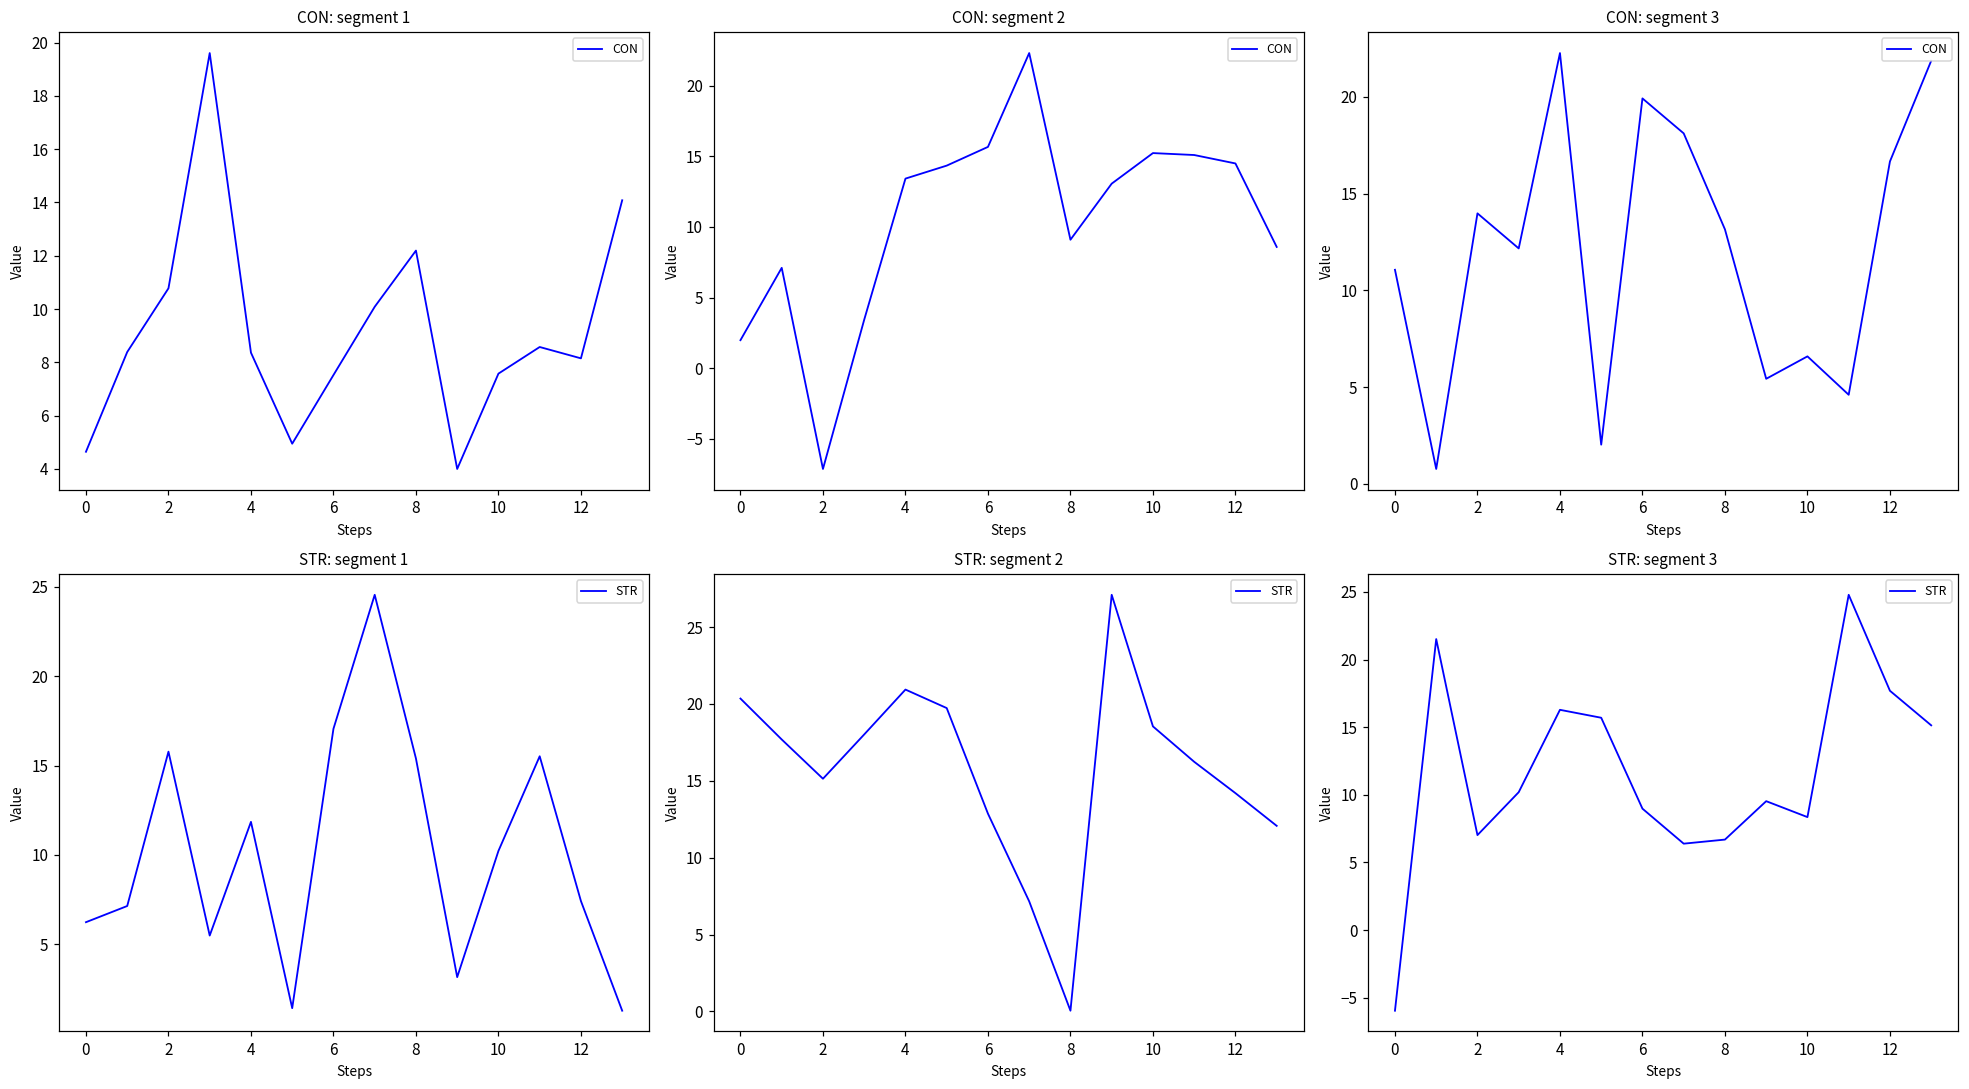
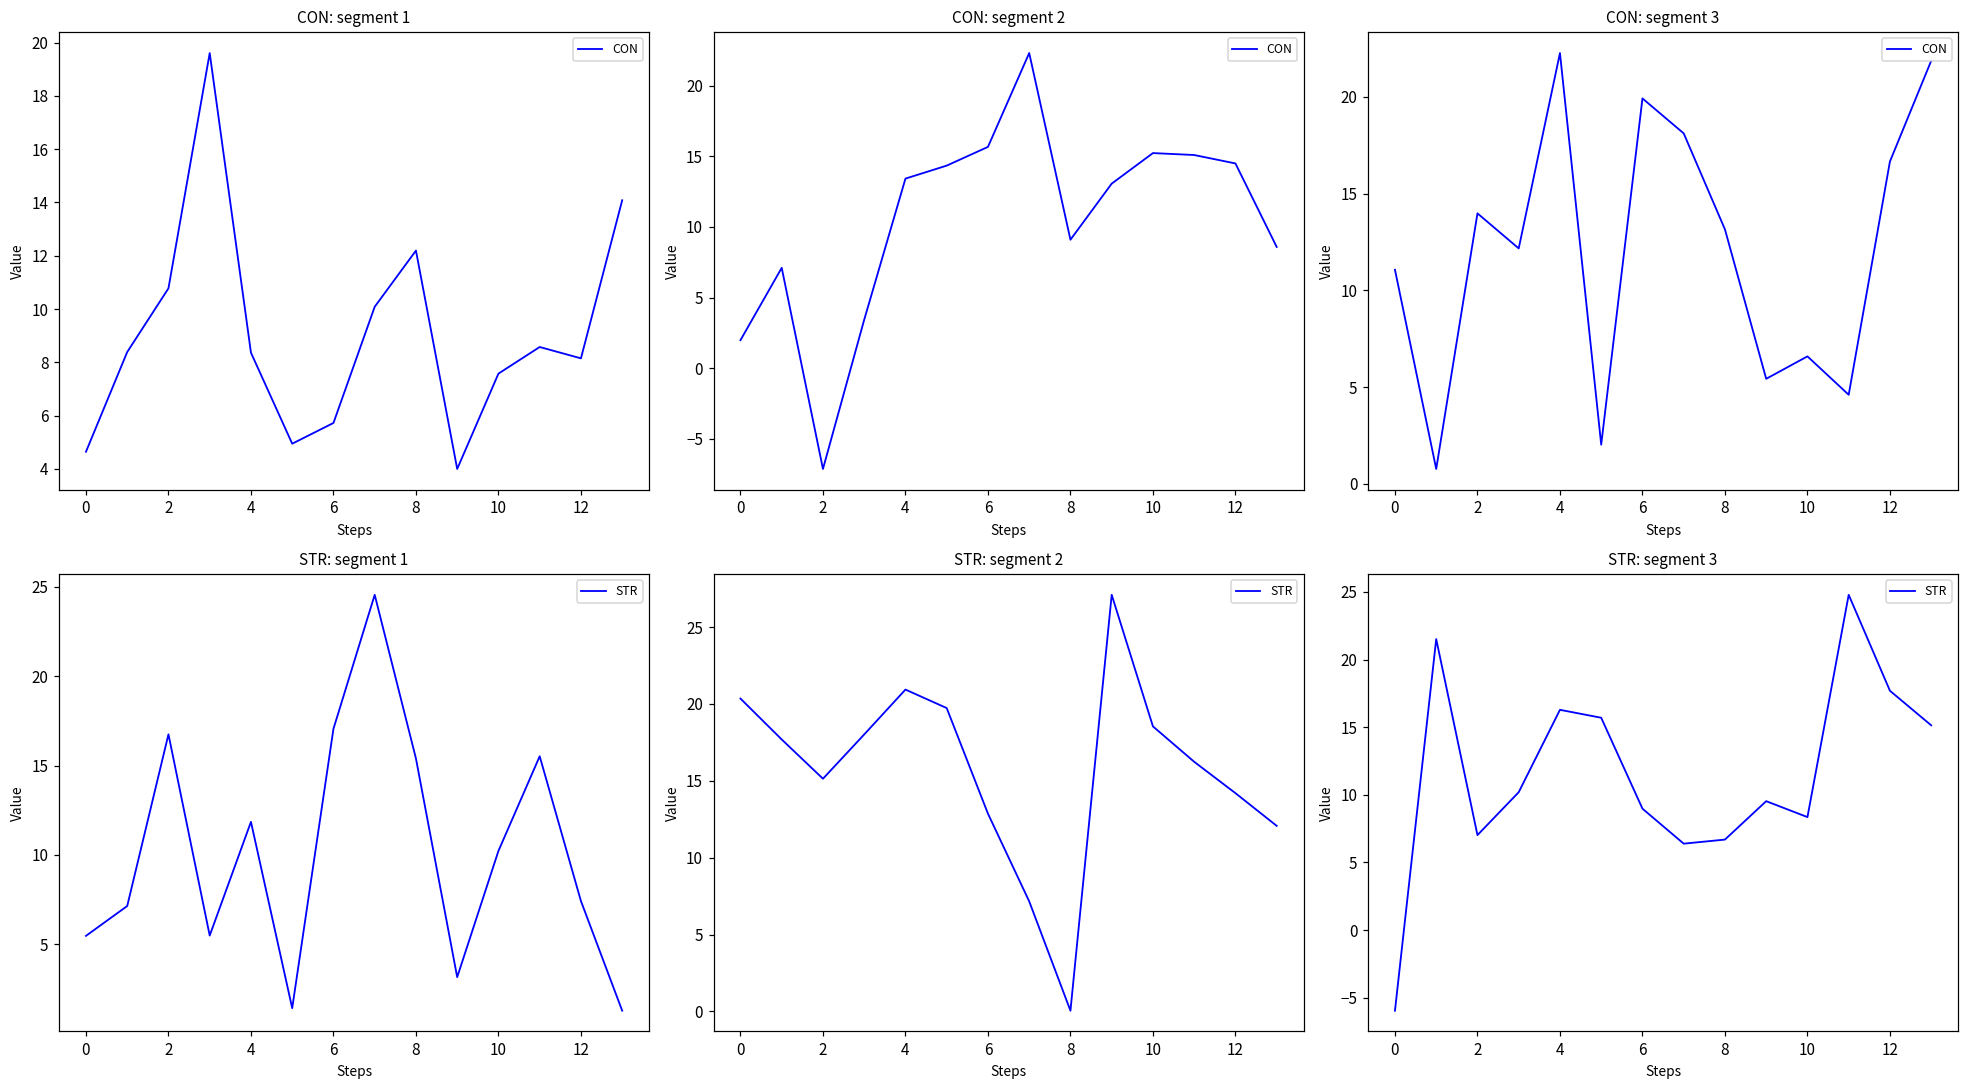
  {
    "CON: segment 1": {
      "0": 4.6,
      "2": 10.8,
      "4": 8.4,
-     "6": 7.5,
+     "6": 5.7,
      "8": 12.2,
      "10": 7.6,
      "12": 8.2
    },
    "CON: segment 2": {
      "0": 2.0,
      "2": -7.1,
      "4": 13.4,
      "6": 15.7,
      "8": 9.1,
      "10": 15.2,
      "12": 14.5
    },
    "CON: segment 3": {
      "0": 11.1,
      "2": 14.0,
      "4": 22.3,
      "6": 19.9,
      "8": 13.2,
      "10": 6.6,
      "12": 16.7
    },
    "STR: segment 1": {
-     "0": 6.2,
-     "2": 15.8,
+     "0": 5.5,
+     "2": 16.7,
      "4": 11.9,
      "6": 17.1,
      "8": 15.4,
      "10": 10.2,
      "12": 7.4
    },
    "STR: segment 2": {
      "0": 20.4,
      "2": 15.1,
      "4": 20.9,
      "6": 12.9,
      "8": 0.0,
      "10": 18.5,
      "12": 14.2
    },
    "STR: segment 3": {
      "0": -6.0,
      "2": 7.0,
      "4": 16.3,
      "6": 9.0,
      "8": 6.7,
      "10": 8.4,
      "12": 17.7
    }
  }
